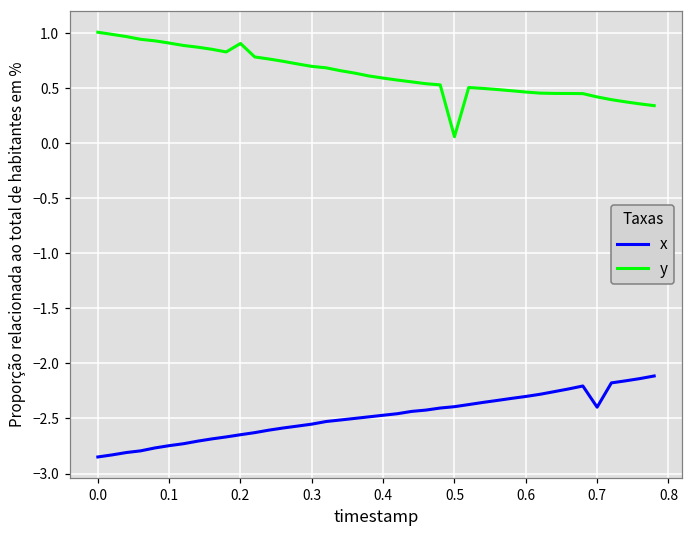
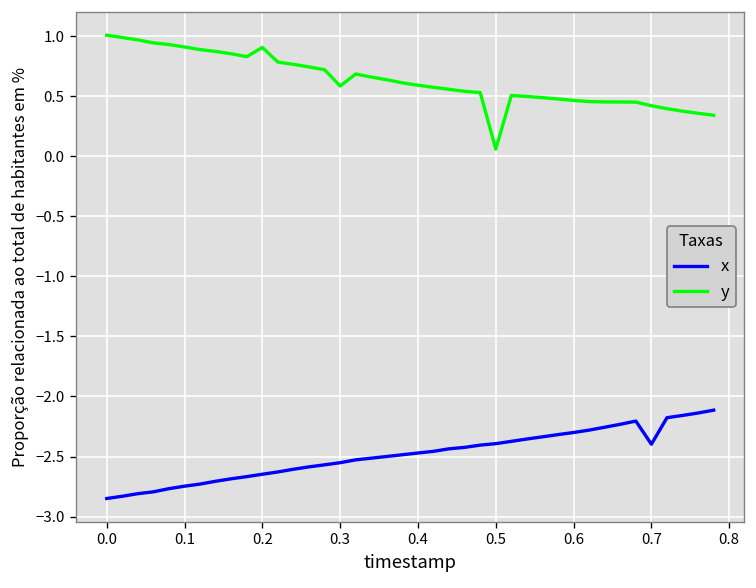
  {
    "x": {
      "0.0": -2.85,
      "0.1": -2.75,
      "0.2": -2.65,
      "0.3": -2.55,
      "0.4": -2.47,
      "0.5": -2.39,
      "0.6": -2.30,
      "0.7": -2.40
    },
    "y": {
      "0.0": 1.01,
      "0.1": 0.91,
      "0.2": 0.91,
-     "0.3": 0.70,
+     "0.3": 0.59,
      "0.4": 0.59,
      "0.5": 0.06,
      "0.6": 0.47,
      "0.7": 0.42
    }
  }
